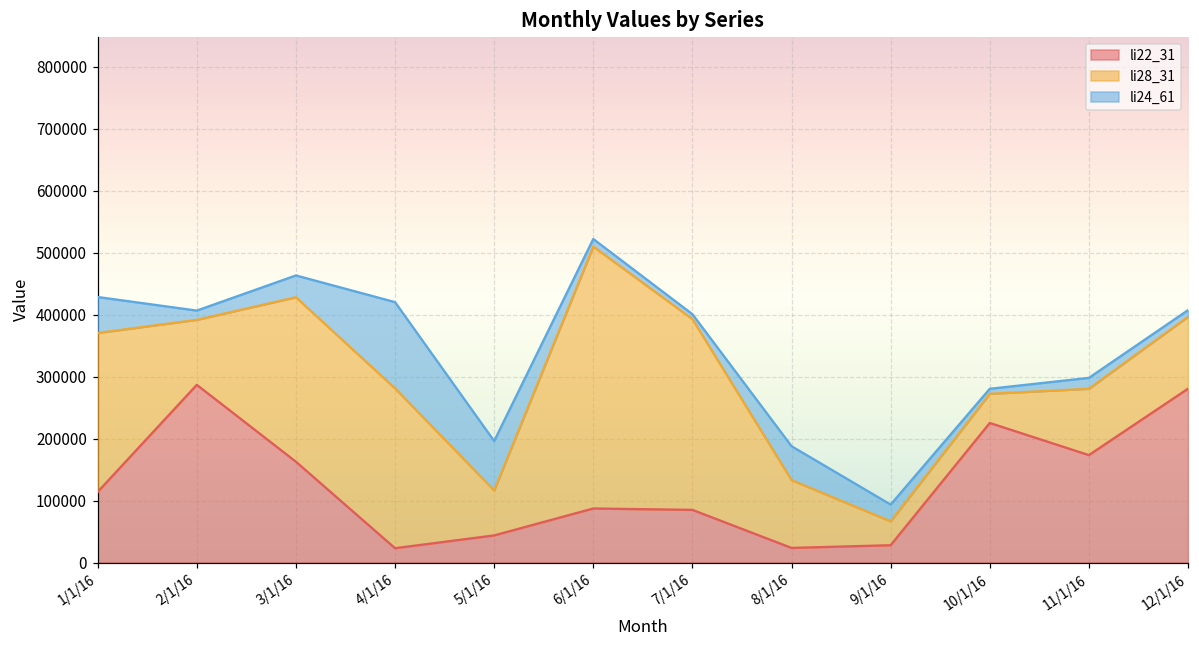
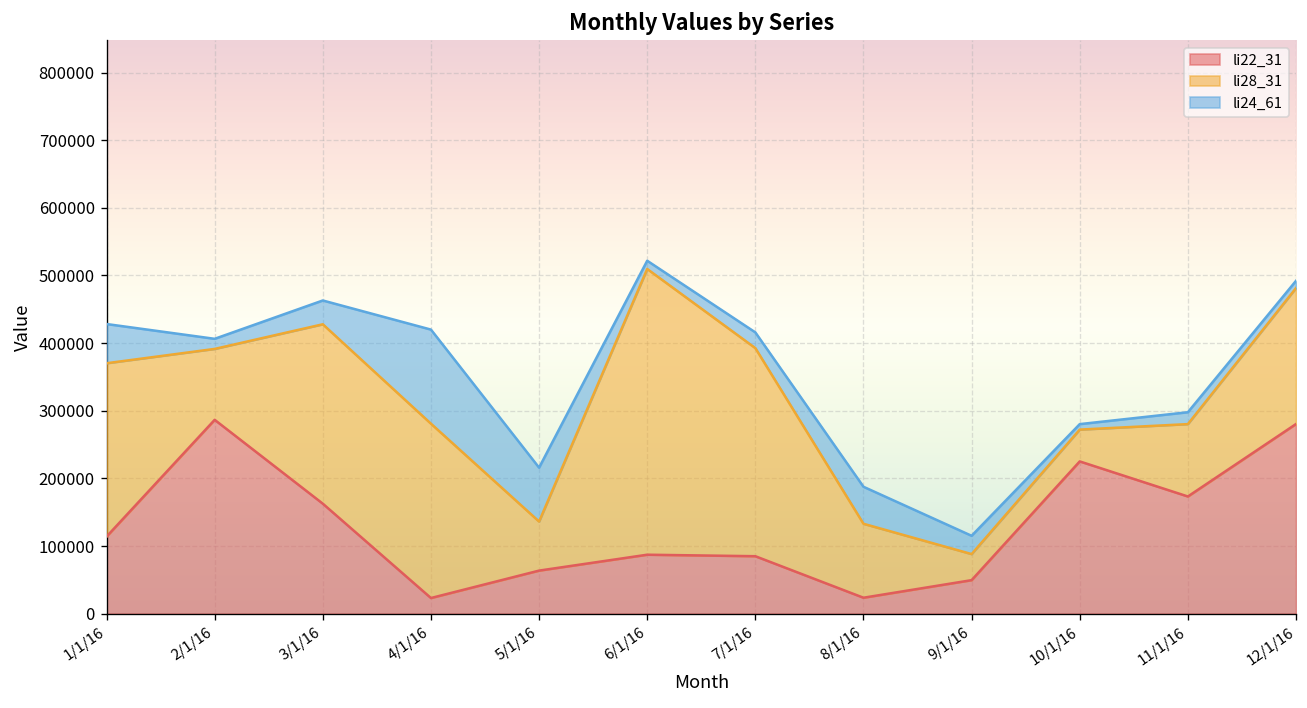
  {
    "li22_31": {
      "1/1/16": 110000,
      "2/1/16": 290000,
      "3/1/16": 160000,
      "4/1/16": 20000,
-     "5/1/16": 40000,
+     "5/1/16": 60000,
      "6/1/16": 90000,
      "7/1/16": 80000,
      "8/1/16": 20000,
-     "9/1/16": 30000,
+     "9/1/16": 50000,
      "10/1/16": 230000,
      "11/1/16": 170000,
      "12/1/16": 280000
    },
    "li28_31": {
      "1/1/16": 260000,
      "2/1/16": 100000,
      "3/1/16": 270000,
      "4/1/16": 260000,
      "5/1/16": 70000,
      "6/1/16": 420000,
      "7/1/16": 310000,
      "8/1/16": 110000,
      "9/1/16": 40000,
      "10/1/16": 50000,
      "11/1/16": 110000,
-     "12/1/16": 120000
+     "12/1/16": 200000
    },
    "li24_61": {
      "1/1/16": 60000,
      "2/1/16": 10000,
      "3/1/16": 40000,
      "4/1/16": 140000,
      "5/1/16": 80000,
      "6/1/16": 10000,
-     "7/1/16": 10000,
+     "7/1/16": 20000,
      "8/1/16": 50000,
      "9/1/16": 30000,
      "10/1/16": 10000,
      "11/1/16": 20000,
      "12/1/16": 10000
    }
  }
